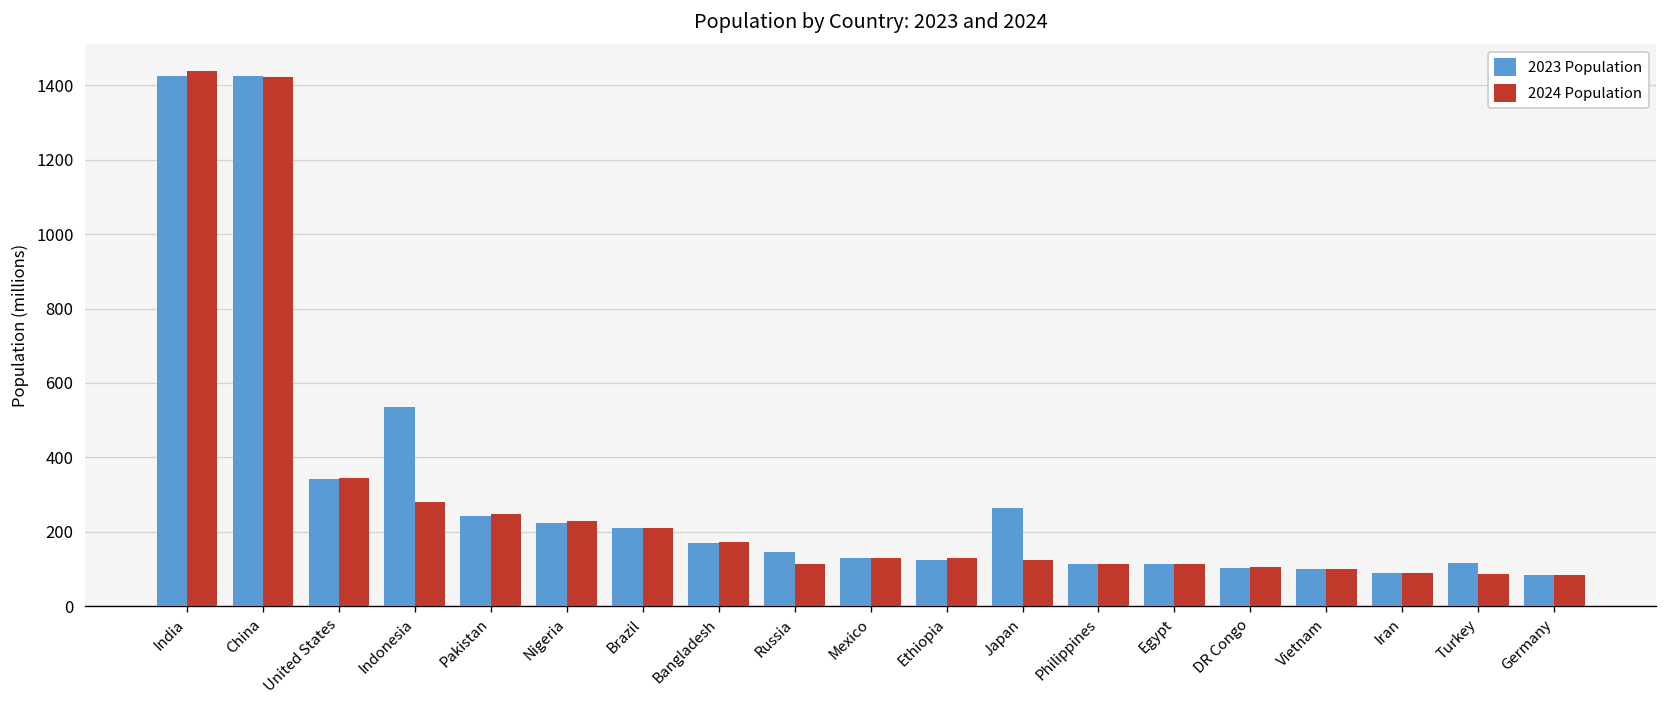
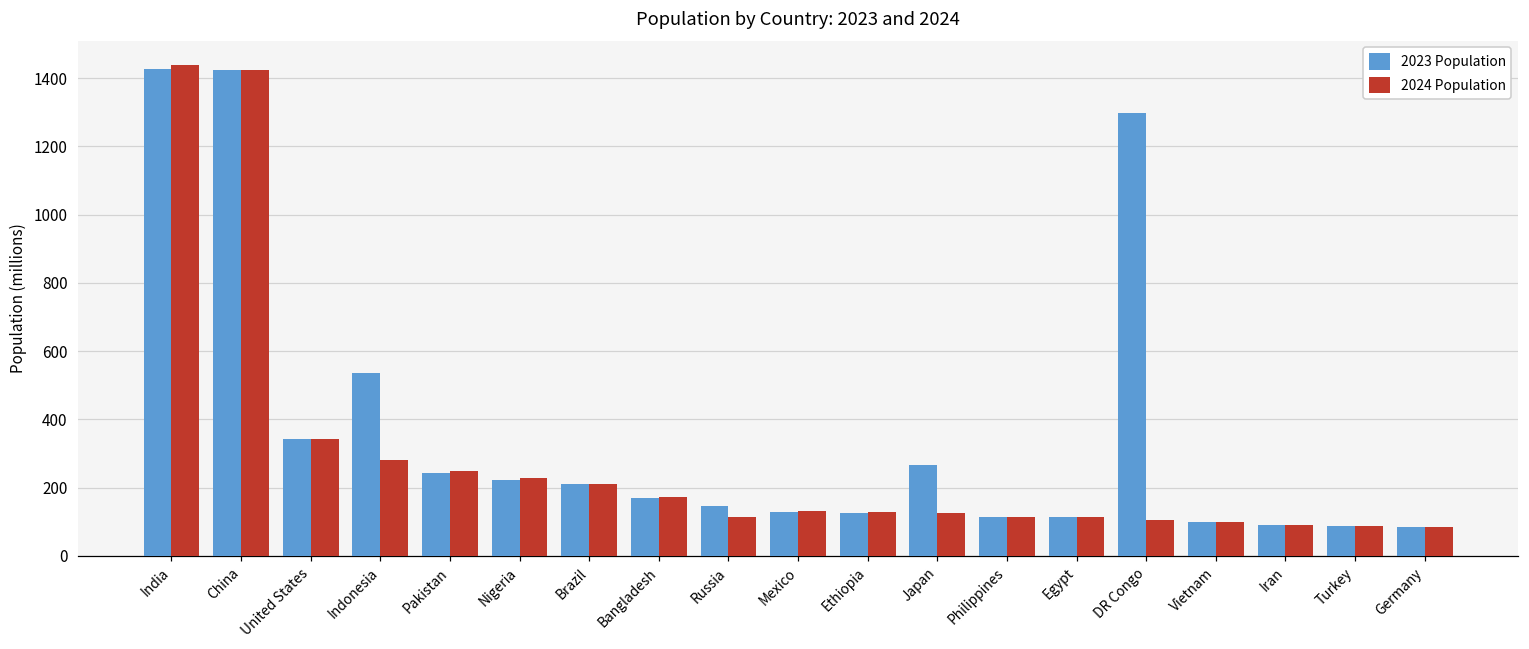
  {
    "2023 Population": {
      "India": 1430,
      "China": 1430,
      "United States": 340,
      "Indonesia": 540,
      "Pakistan": 240,
      "Nigeria": 220,
      "Brazil": 210,
      "Bangladesh": 170,
      "Russia": 150,
      "Mexico": 130,
      "Ethiopia": 130,
      "Japan": 260,
      "Philippines": 110,
      "Egypt": 110,
-     "DR Congo": 100,
+     "DR Congo": 1300,
      "Vietnam": 100,
      "Iran": 90,
-     "Turkey": 120,
+     "Turkey": 90,
      "Germany": 80
    },
    "2024 Population": {
      "India": 1440,
      "China": 1420,
      "United States": 340,
      "Indonesia": 280,
      "Pakistan": 250,
      "Nigeria": 230,
      "Brazil": 210,
      "Bangladesh": 170,
      "Russia": 110,
      "Mexico": 130,
      "Ethiopia": 130,
      "Japan": 120,
      "Philippines": 110,
      "Egypt": 110,
      "DR Congo": 110,
      "Vietnam": 100,
      "Iran": 90,
      "Turkey": 90,
      "Germany": 80
    }
  }
